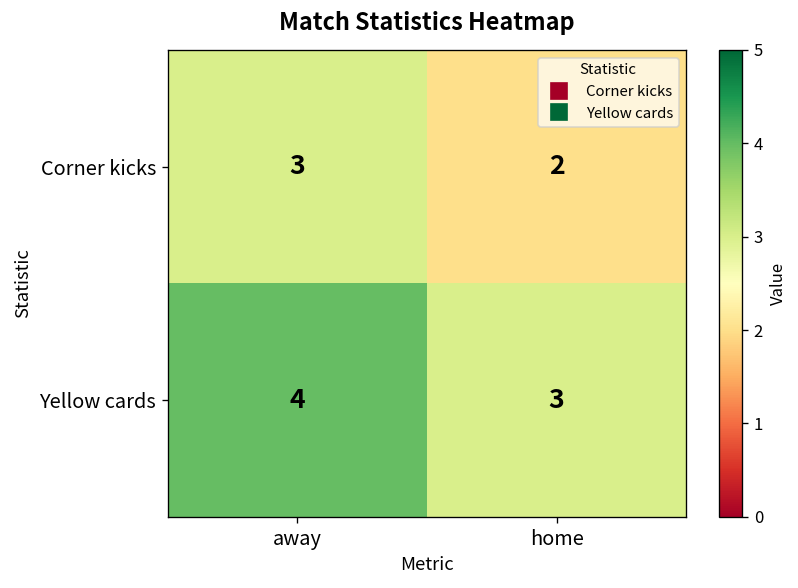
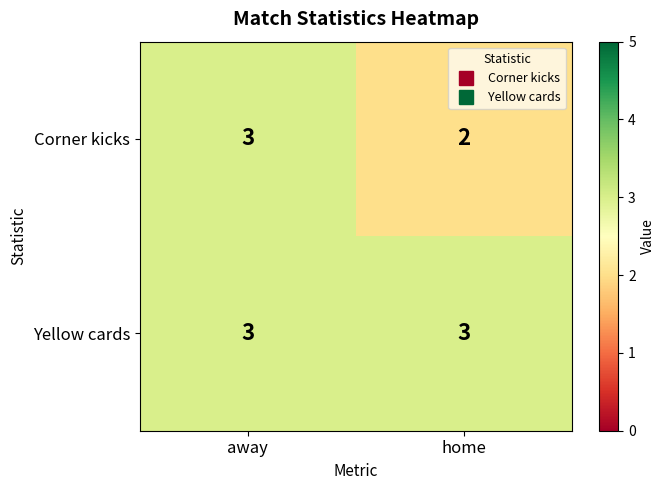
  {
    "Corner kicks": {
      "away": 3,
      "home": 2
    },
    "Yellow cards": {
-     "away": 4,
+     "away": 3,
      "home": 3
    }
  }
